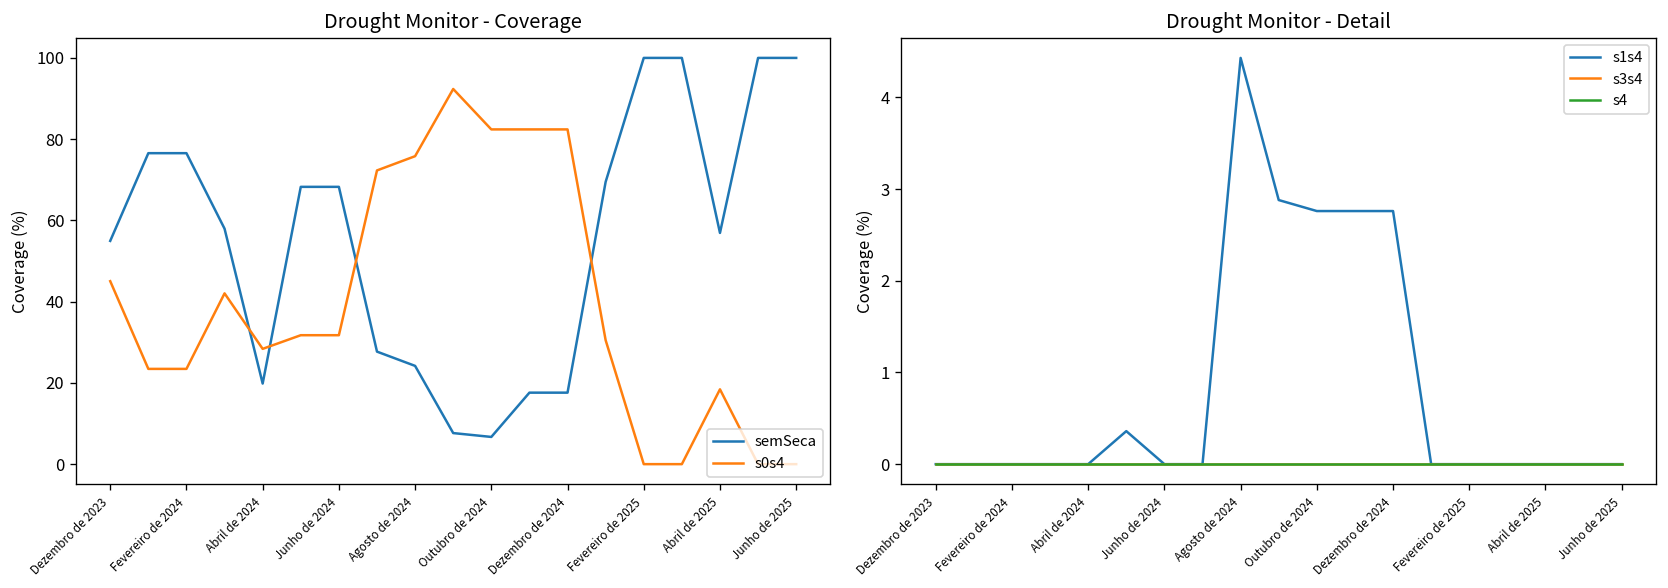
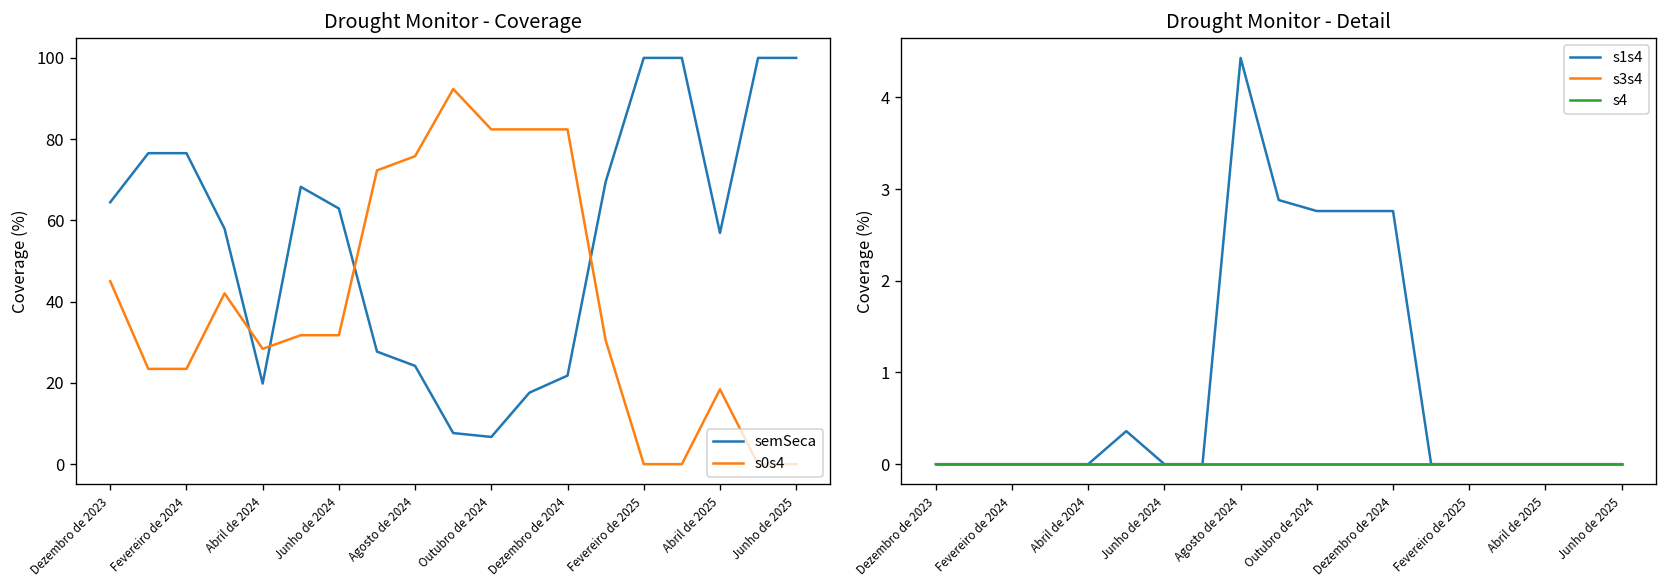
  {
    "Drought Monitor - Coverage": {
      "semSeca": {
-       "Dezembro de 2023": 55,
+       "Dezembro de 2023": 64,
        "Fevereiro de 2024": 77,
        "Abril de 2024": 20,
-       "Junho de 2024": 68,
+       "Junho de 2024": 63,
        "Agosto de 2024": 24,
        "Outubro de 2024": 7,
-       "Dezembro de 2024": 18,
+       "Dezembro de 2024": 22,
        "Fevereiro de 2025": 100,
        "Abril de 2025": 57,
        "Junho de 2025": 100
      },
      "s0s4": {
        "Dezembro de 2023": 45,
        "Fevereiro de 2024": 23,
        "Abril de 2024": 28,
        "Junho de 2024": 32,
        "Agosto de 2024": 76,
        "Outubro de 2024": 82,
        "Dezembro de 2024": 82,
        "Fevereiro de 2025": 0,
        "Abril de 2025": 18
      }
    },
    "Drought Monitor - Detail": {
      "s1s4": {
        "Agosto de 2024": 4.4,
        "Outubro de 2024": 2.8,
        "Dezembro de 2024": 2.8
      },
      "s4": {
        "Agosto de 2024": 0.0,
        "Outubro de 2024": 0.0,
        "Dezembro de 2024": 0.0
      }
    }
  }
